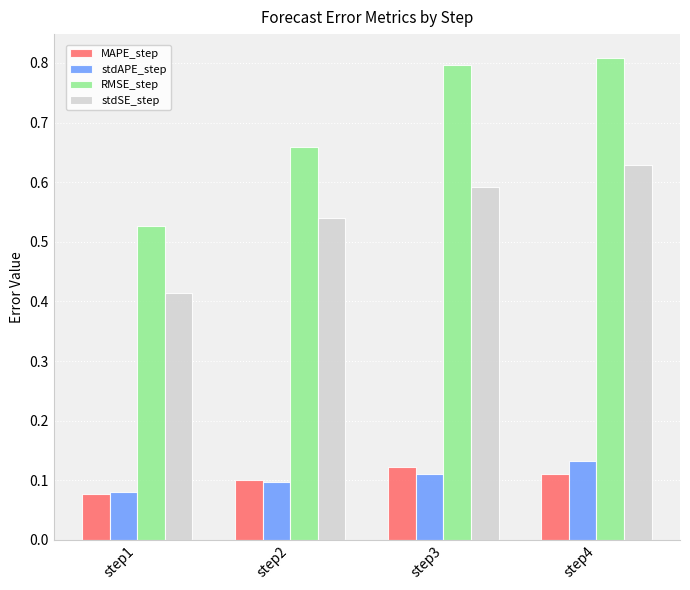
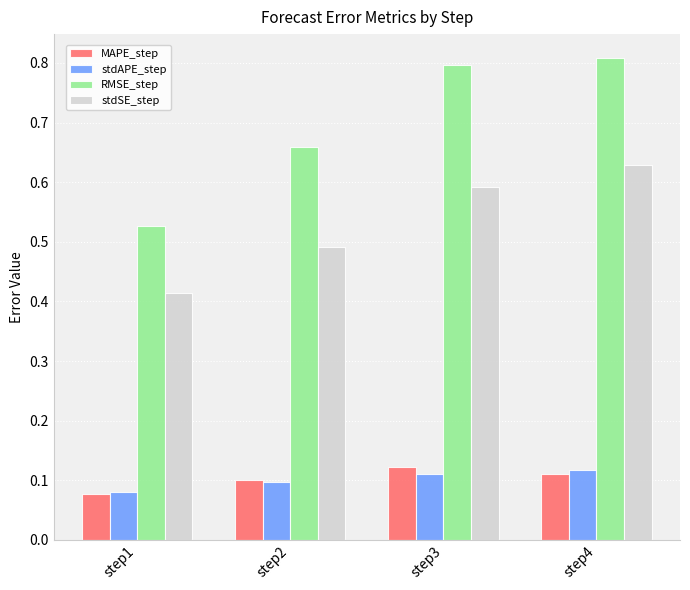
  {
    "MAPE_step": {
      "step1": 0.08,
      "step2": 0.10,
      "step3": 0.12,
      "step4": 0.11
    },
    "stdAPE_step": {
      "step1": 0.08,
      "step2": 0.10,
      "step3": 0.11,
-     "step4": 0.13
+     "step4": 0.12
    },
    "RMSE_step": {
      "step1": 0.53,
      "step2": 0.66,
      "step3": 0.80,
      "step4": 0.81
    },
    "stdSE_step": {
      "step1": 0.41,
-     "step2": 0.54,
+     "step2": 0.49,
      "step3": 0.59,
      "step4": 0.63
    }
  }
